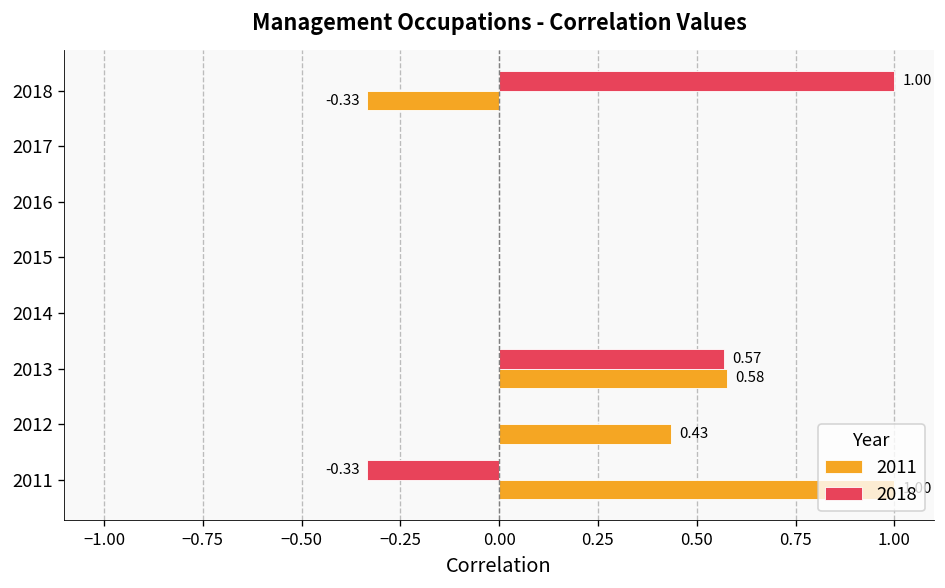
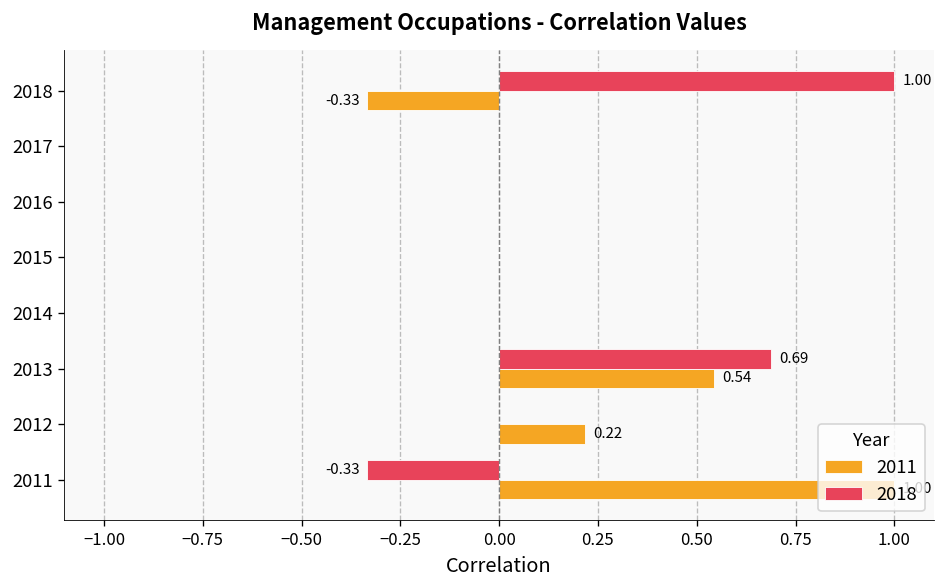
  {
    "2011": {
      "2018": -0.33,
-     "2013": 0.58,
-     "2012": 0.43
+     "2013": 0.54,
+     "2012": 0.22
    },
    "2018": {
      "2018": 1.00,
-     "2013": 0.57,
+     "2013": 0.69,
      "2011": -0.33
    }
  }
